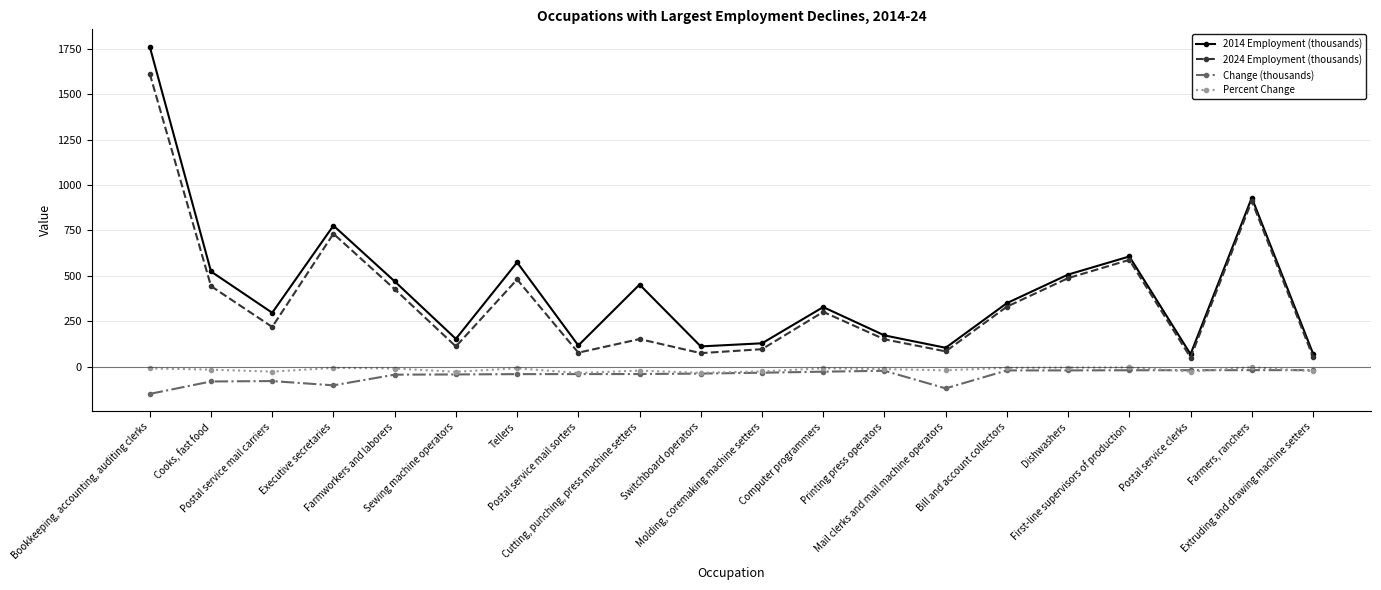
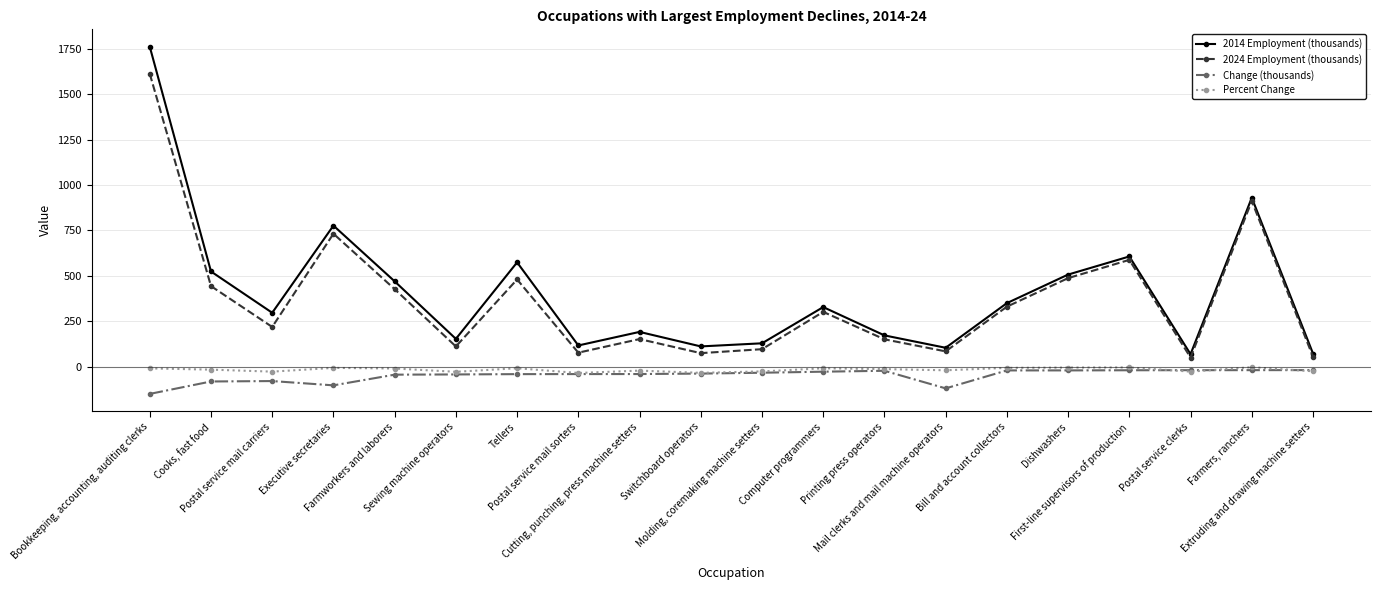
  {
    "2014 Employment (thousands)": {
      "Bookkeeping, accounting, auditing clerks": 1760,
      "Cooks, fast food": 520,
      "Postal service mail carriers": 300,
      "Executive secretaries": 780,
      "Farmworkers and laborers": 470,
      "Sewing machine operators": 150,
      "Tellers": 570,
      "Postal service mail sorters": 120,
-     "Cutting, punching, press machine setters": 450,
+     "Cutting, punching, press machine setters": 190,
      "Switchboard operators": 110,
      "Molding, coremaking machine setters": 130,
      "Computer programmers": 330,
      "Printing press operators": 170,
      "Mail clerks and mail machine operators": 100,
      "Bill and account collectors": 350,
      "Dishwashers": 510,
      "First-line supervisors of production": 610,
      "Postal service clerks": 70,
      "Farmers, ranchers": 930,
      "Extruding and drawing machine setters": 70
    },
    "2024 Employment (thousands)": {
      "Bookkeeping, accounting, auditing clerks": 1610,
      "Cooks, fast food": 440,
      "Postal service mail carriers": 220,
      "Executive secretaries": 730,
      "Farmworkers and laborers": 430,
      "Sewing machine operators": 110,
      "Tellers": 480,
      "Postal service mail sorters": 80,
      "Cutting, punching, press machine setters": 150,
      "Switchboard operators": 80,
      "Molding, coremaking machine setters": 100,
      "Computer programmers": 300,
      "Printing press operators": 150,
      "Mail clerks and mail machine operators": 90,
      "Bill and account collectors": 330,
      "Dishwashers": 490,
      "First-line supervisors of production": 590,
      "Postal service clerks": 50,
      "Farmers, ranchers": 910,
      "Extruding and drawing machine setters": 60
    },
    "Change (thousands)": {
      "Bookkeeping, accounting, auditing clerks": -150,
      "Cooks, fast food": -80,
      "Postal service mail carriers": -80,
      "Executive secretaries": -100,
      "Farmworkers and laborers": -40,
      "Sewing machine operators": -40,
      "Tellers": -40,
      "Cutting, punching, press machine setters": -40,
      "Computer programmers": -30,
      "Mail clerks and mail machine operators": -120,
      "Dishwashers": -20,
      "First-line supervisors of production": -20,
      "Farmers, ranchers": -20
    },
    "Percent Change": {
      "Bookkeeping, accounting, auditing clerks": -10,
      "Cooks, fast food": -20,
      "Postal service mail carriers": -30,
      "Executive secretaries": -10,
      "Farmworkers and laborers": -10,
      "Sewing machine operators": -30,
      "Tellers": -10,
      "Cutting, punching, press machine setters": -20,
      "Computer programmers": -10,
      "Mail clerks and mail machine operators": -20,
      "Dishwashers": 0,
      "First-line supervisors of production": 0,
      "Farmers, ranchers": 0
    }
  }
